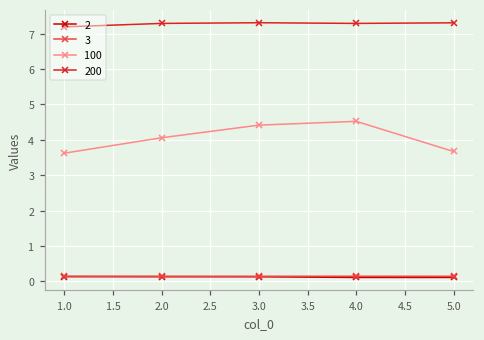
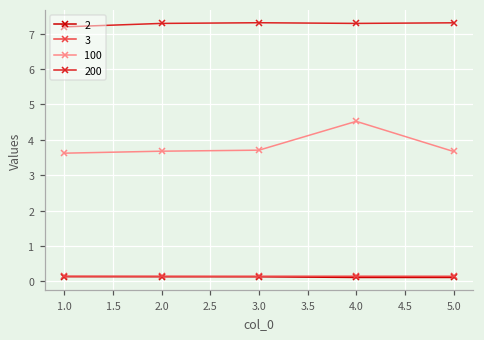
  {
    "100": {
      "1.0": 3.6,
-     "2.0": 4.1,
-     "3.0": 4.4,
+     "2.0": 3.7,
+     "3.0": 3.7,
      "4.0": 4.5,
      "5.0": 3.7
    }
  }
